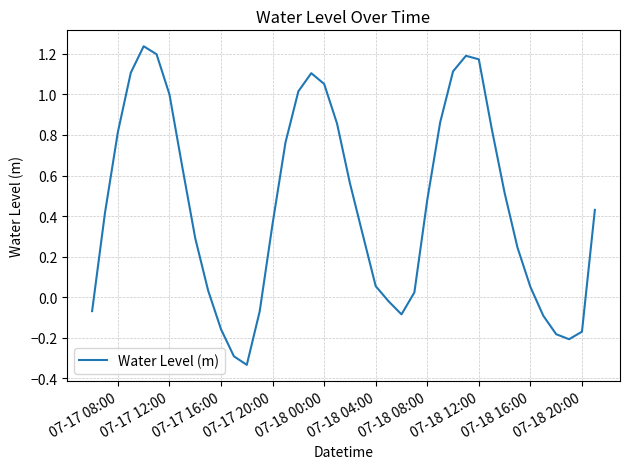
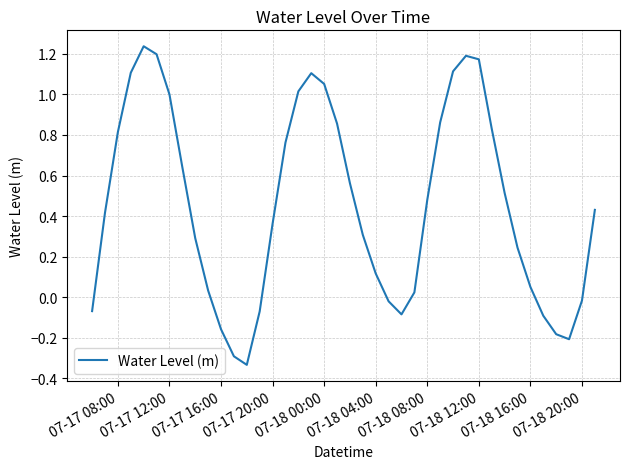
  {
    "07-17 08:00": 0.81,
    "07-17 12:00": 1.00,
    "07-17 16:00": -0.16,
    "07-17 20:00": 0.36,
    "07-18 00:00": 1.05,
-   "07-18 04:00": 0.05,
+   "07-18 04:00": 0.12,
    "07-18 08:00": 0.48,
    "07-18 12:00": 1.17,
    "07-18 16:00": 0.05,
-   "07-18 20:00": -0.17
+   "07-18 20:00": -0.02
  }
